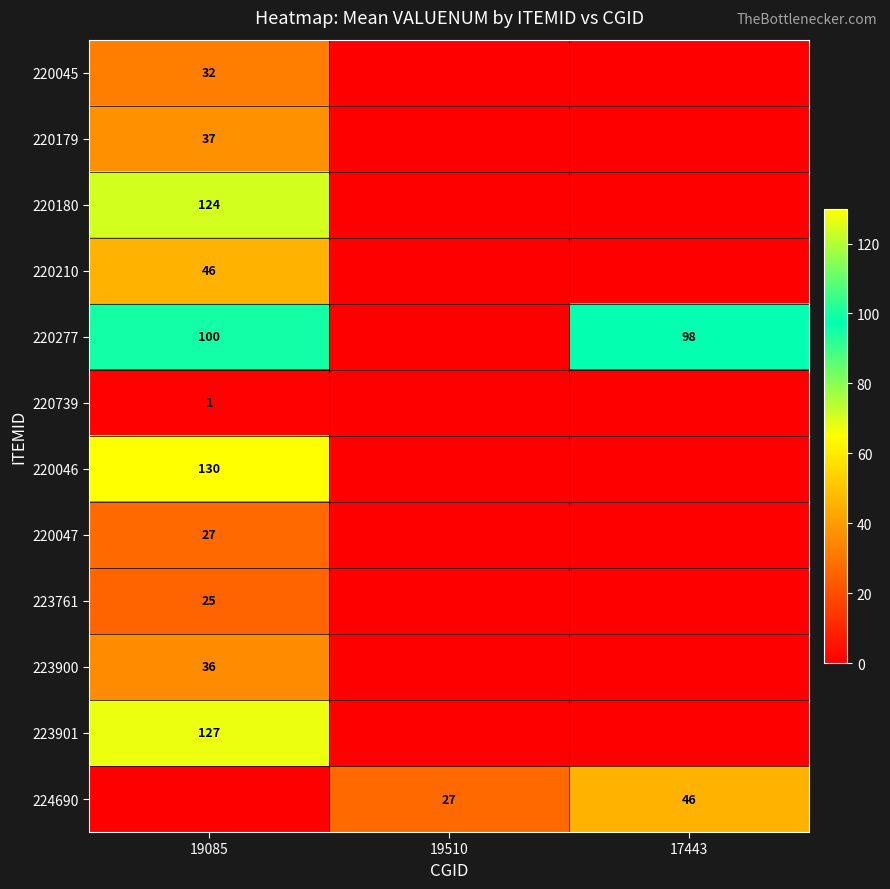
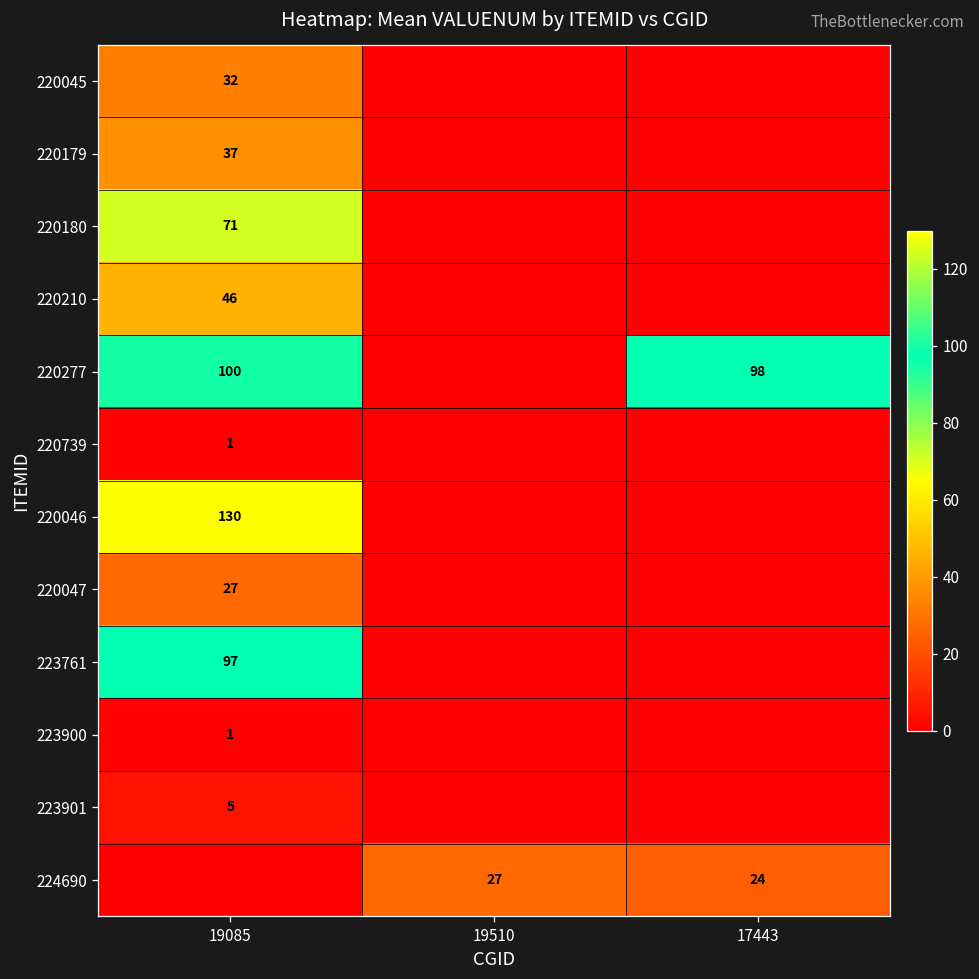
  {
    "220045": {
      "19085": 32
    },
    "220179": {
      "19085": 37
    },
    "220180": {
-     "19085": 124
+     "19085": 71
    },
    "220210": {
      "19085": 46
    },
    "220277": {
      "19085": 100,
      "17443": 98
    },
    "220739": {
      "19085": 1
    },
    "220046": {
      "19085": 130
    },
    "220047": {
      "19085": 27
    },
    "223761": {
-     "19085": 25
+     "19085": 97
    },
    "223900": {
-     "19085": 36
+     "19085": 1
    },
    "223901": {
-     "19085": 127
+     "19085": 5
    },
    "224690": {
      "19510": 27,
-     "17443": 46
+     "17443": 24
    }
  }
